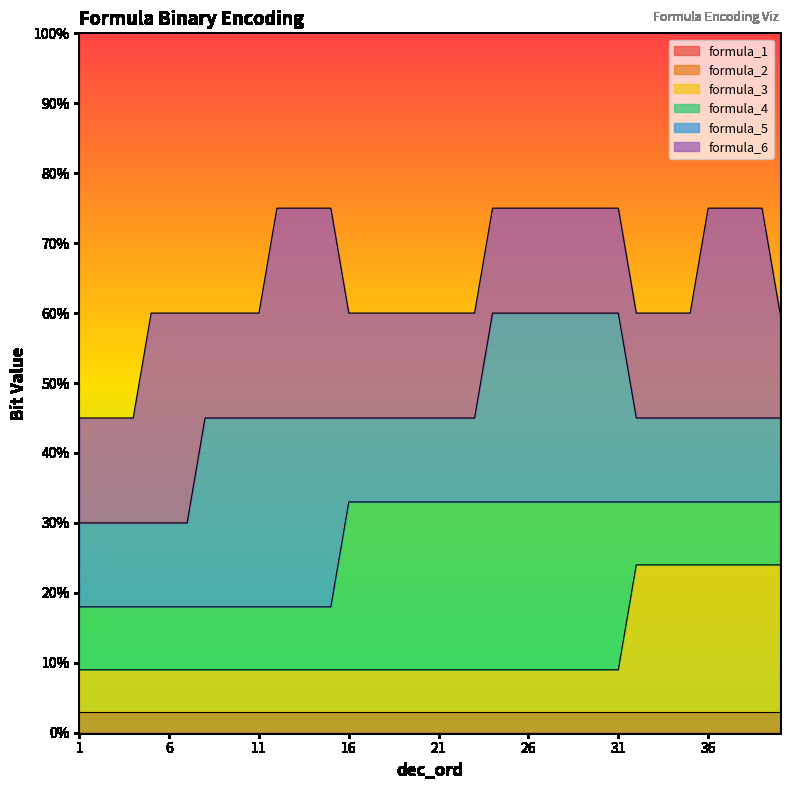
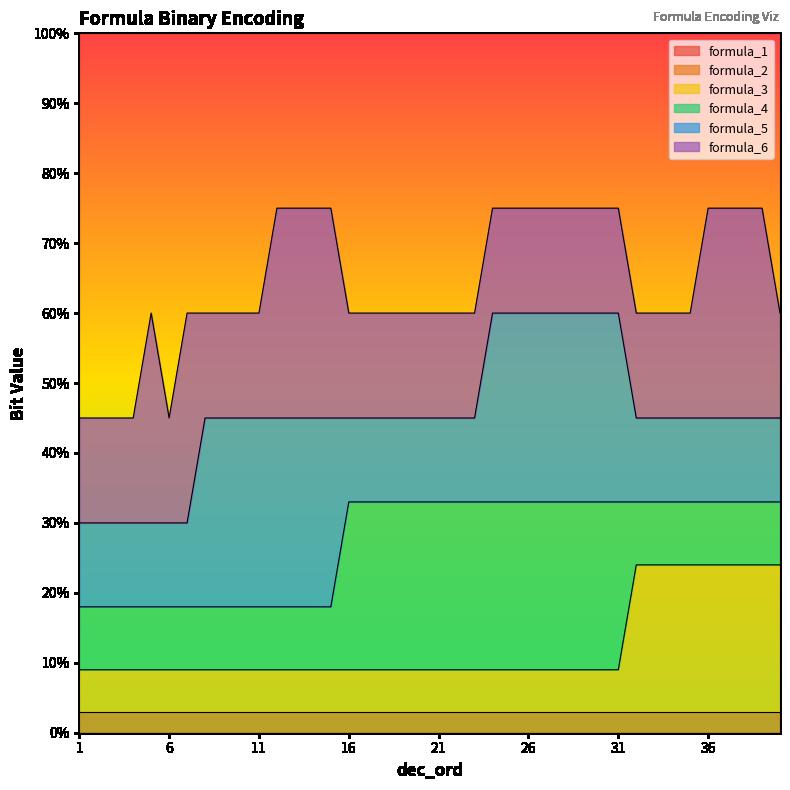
  {
    "formula_3": {
      "1": "6%",
      "6": "6%",
      "11": "6%",
      "16": "6%",
      "21": "6%",
      "26": "6%",
      "31": "6%",
      "36": "21%"
    },
    "formula_4": {
      "1": "9%",
      "6": "9%",
      "11": "9%",
      "16": "24%",
      "21": "24%",
      "26": "24%",
      "31": "24%",
      "36": "9%"
    },
    "formula_5": {
      "1": "12%",
      "6": "12%",
      "11": "27%",
      "16": "12%",
      "21": "12%",
      "26": "27%",
      "31": "27%",
      "36": "12%"
    },
    "formula_6": {
      "1": "15%",
-     "6": "30%",
+     "6": "15%",
      "11": "15%",
      "16": "15%",
      "21": "15%",
      "26": "15%",
      "31": "15%",
      "36": "30%"
    }
  }
